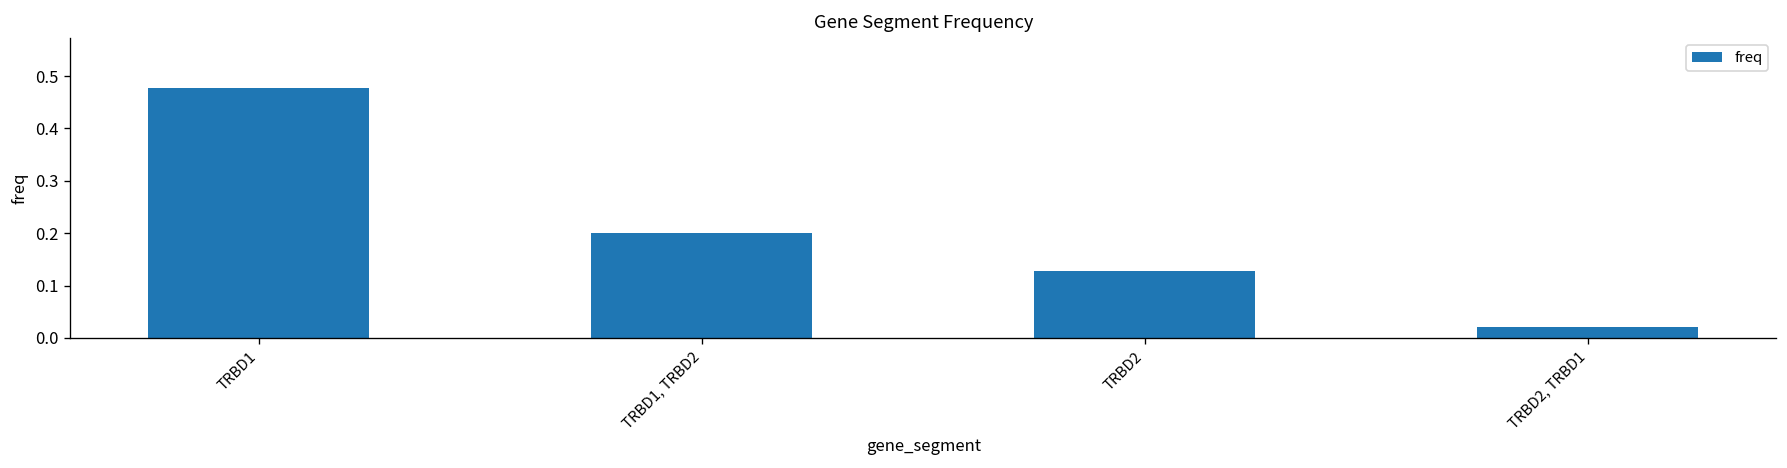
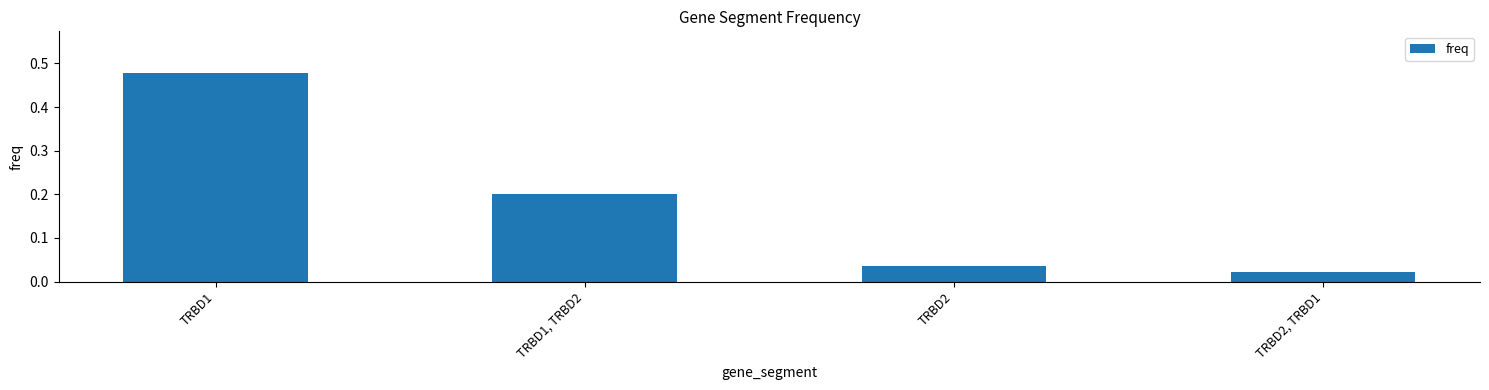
  {
    "TRBD1": 0.48,
    "TRBD1, TRBD2": 0.20,
-   "TRBD2": 0.13,
+   "TRBD2": 0.04,
    "TRBD2, TRBD1": 0.02
  }
